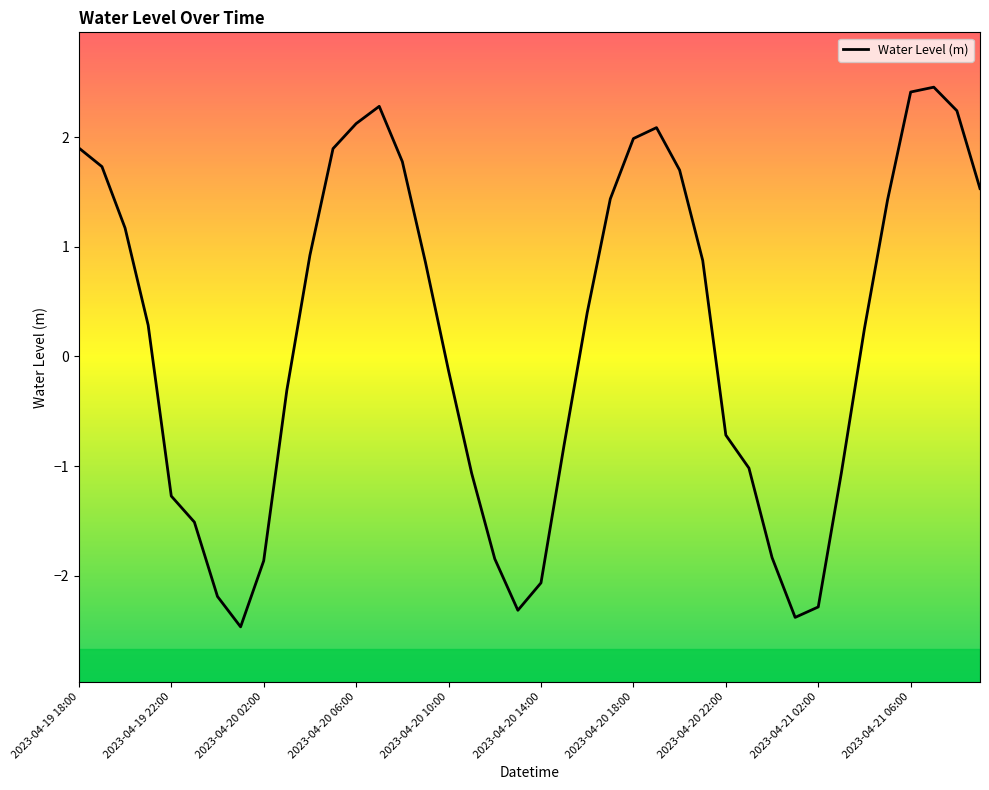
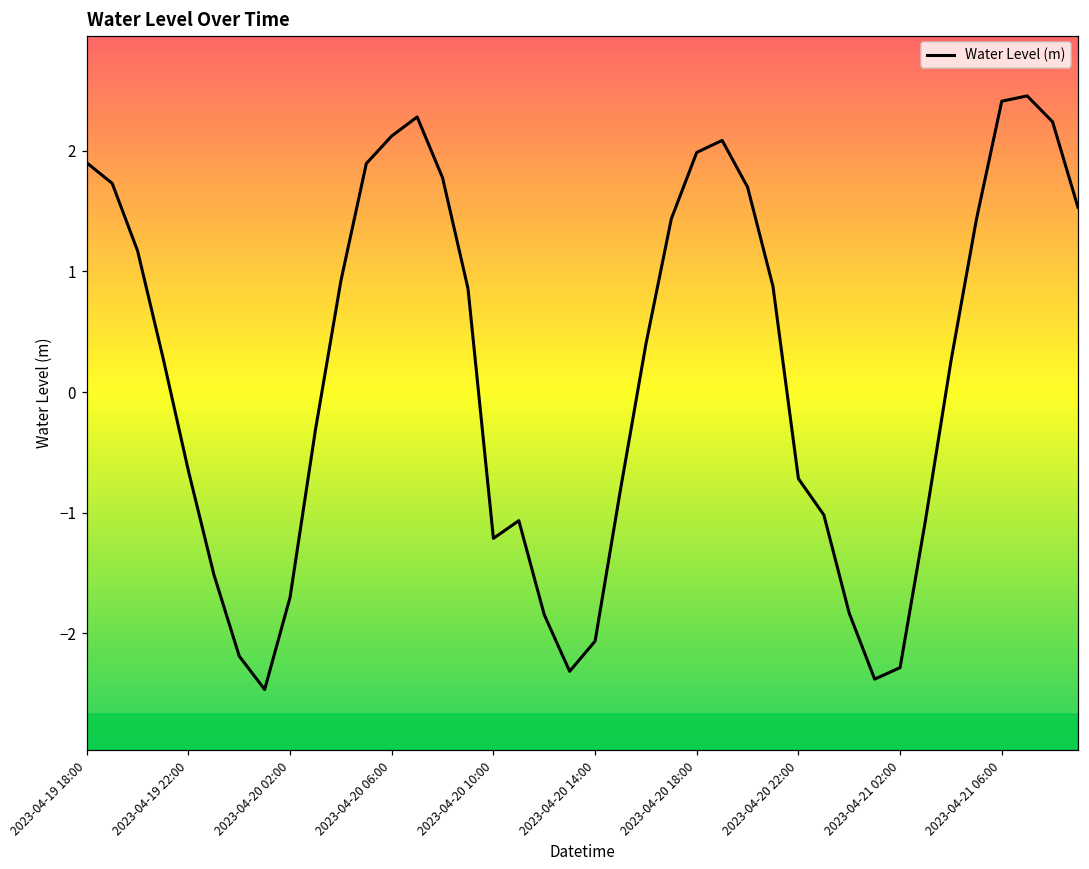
  {
    "2023-04-19 18:00": 1.90,
-   "2023-04-19 22:00": -1.27,
-   "2023-04-20 02:00": -1.86,
+   "2023-04-19 22:00": -0.65,
+   "2023-04-20 02:00": -1.70,
    "2023-04-20 06:00": 2.12,
-   "2023-04-20 10:00": -0.13,
+   "2023-04-20 10:00": -1.21,
    "2023-04-20 14:00": -2.07,
    "2023-04-20 18:00": 1.99,
    "2023-04-20 22:00": -0.72,
    "2023-04-21 02:00": -2.28,
    "2023-04-21 06:00": 2.41
  }
